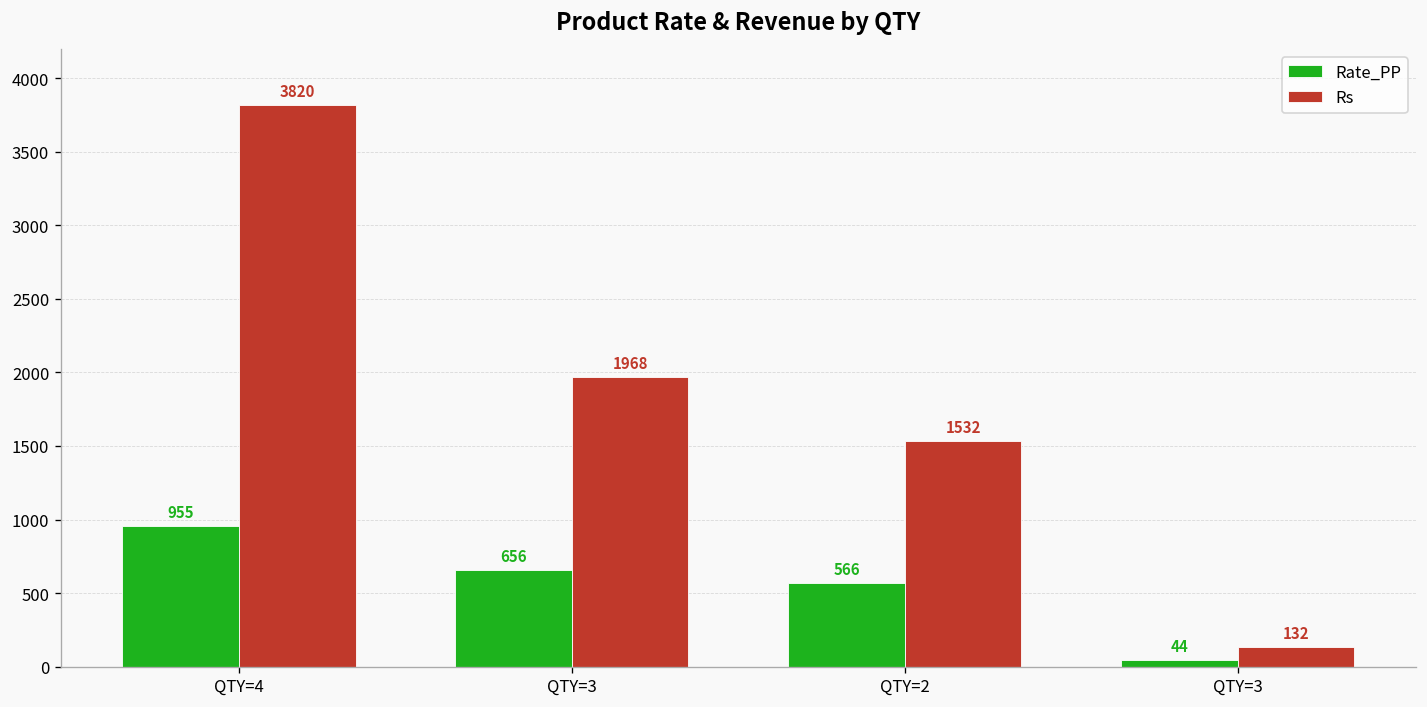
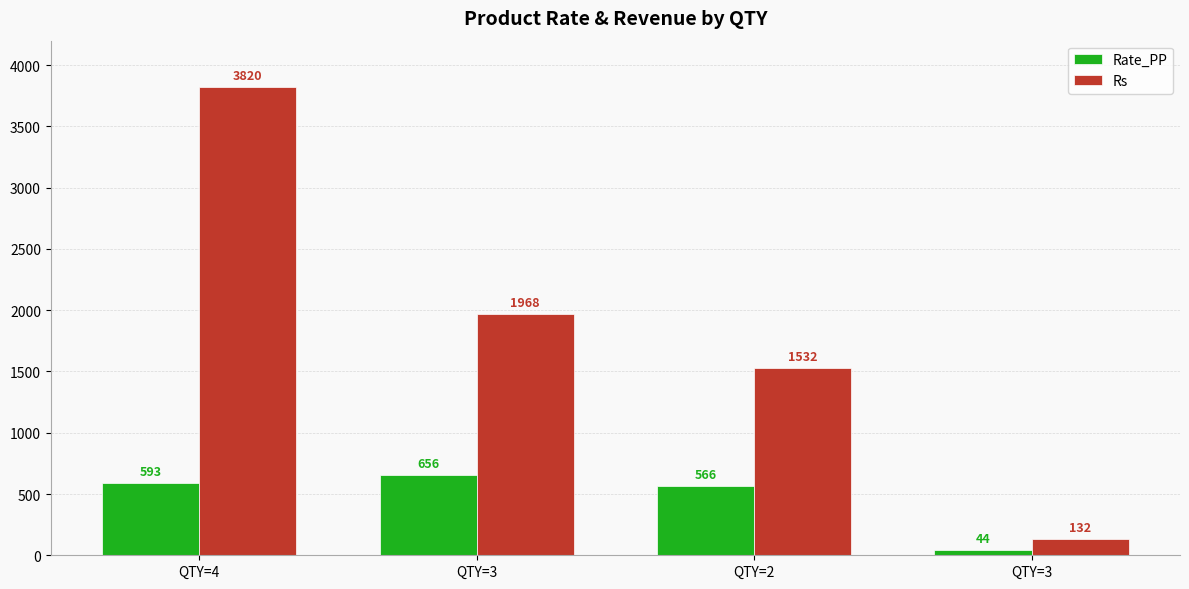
  {
    "Rate_PP": {
-     "QTY=4": 955,
+     "QTY=4": 593,
      "QTY=2": 566
    },
    "Rs": {
      "QTY=4": 3820,
      "QTY=2": 1532
    }
  }
